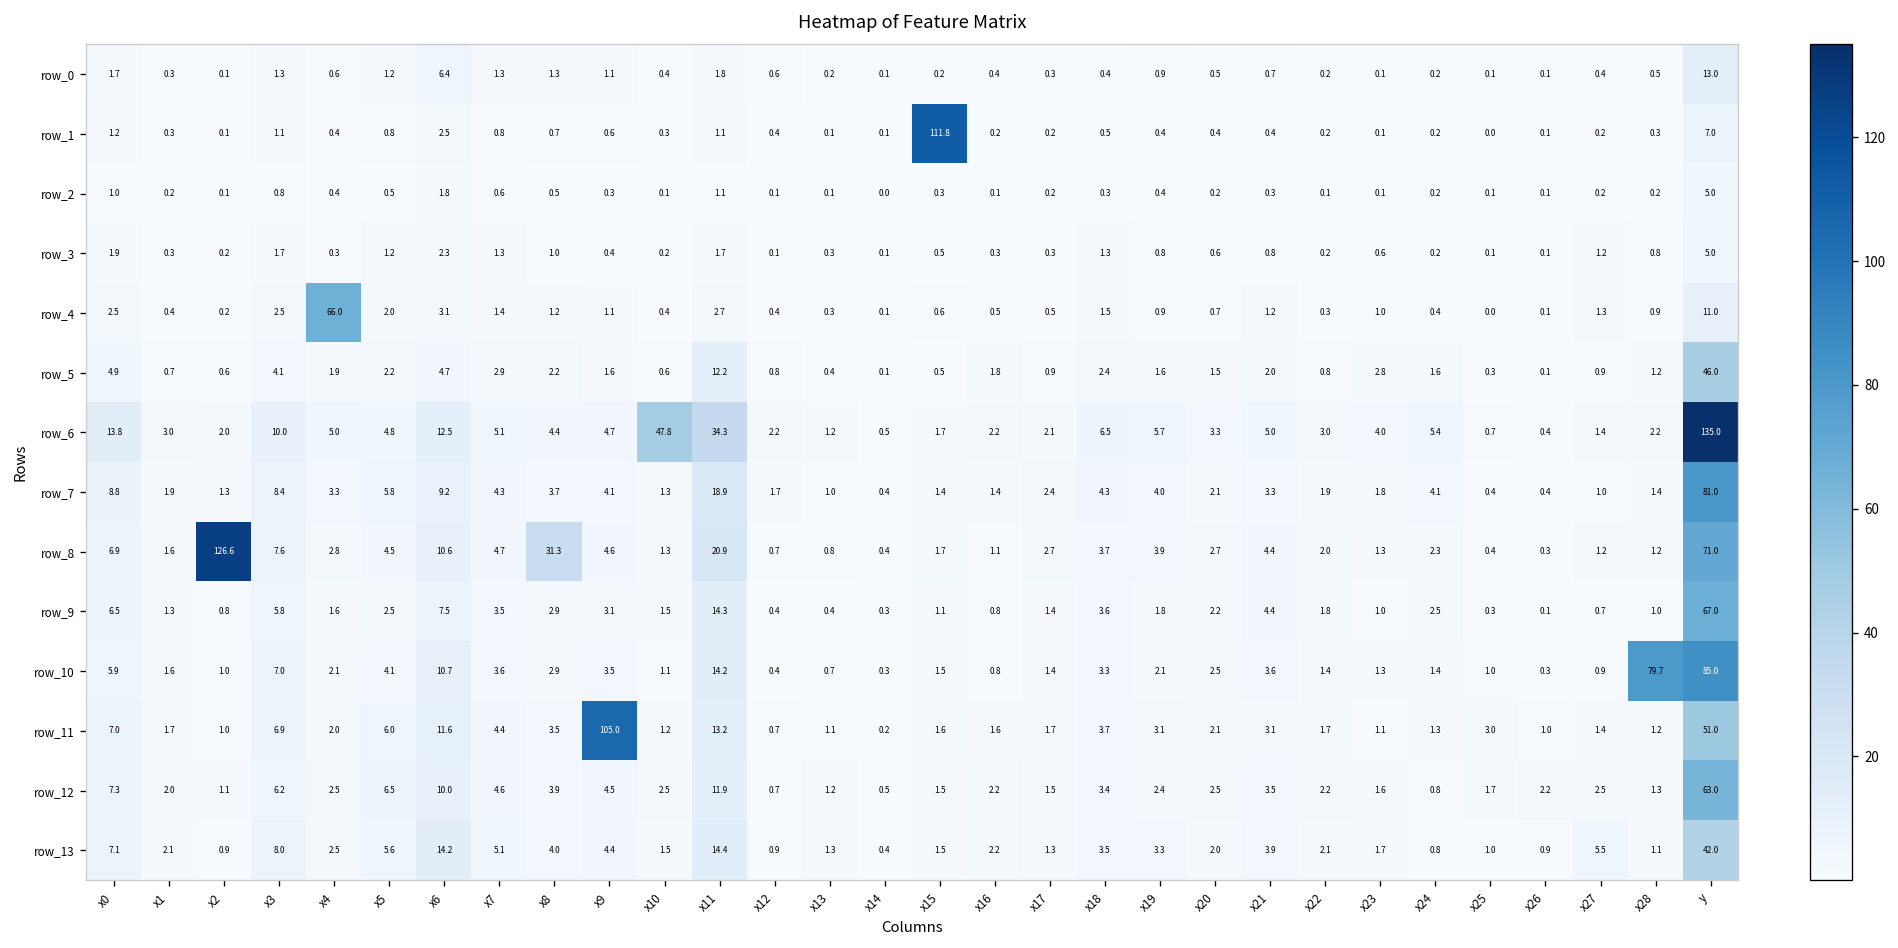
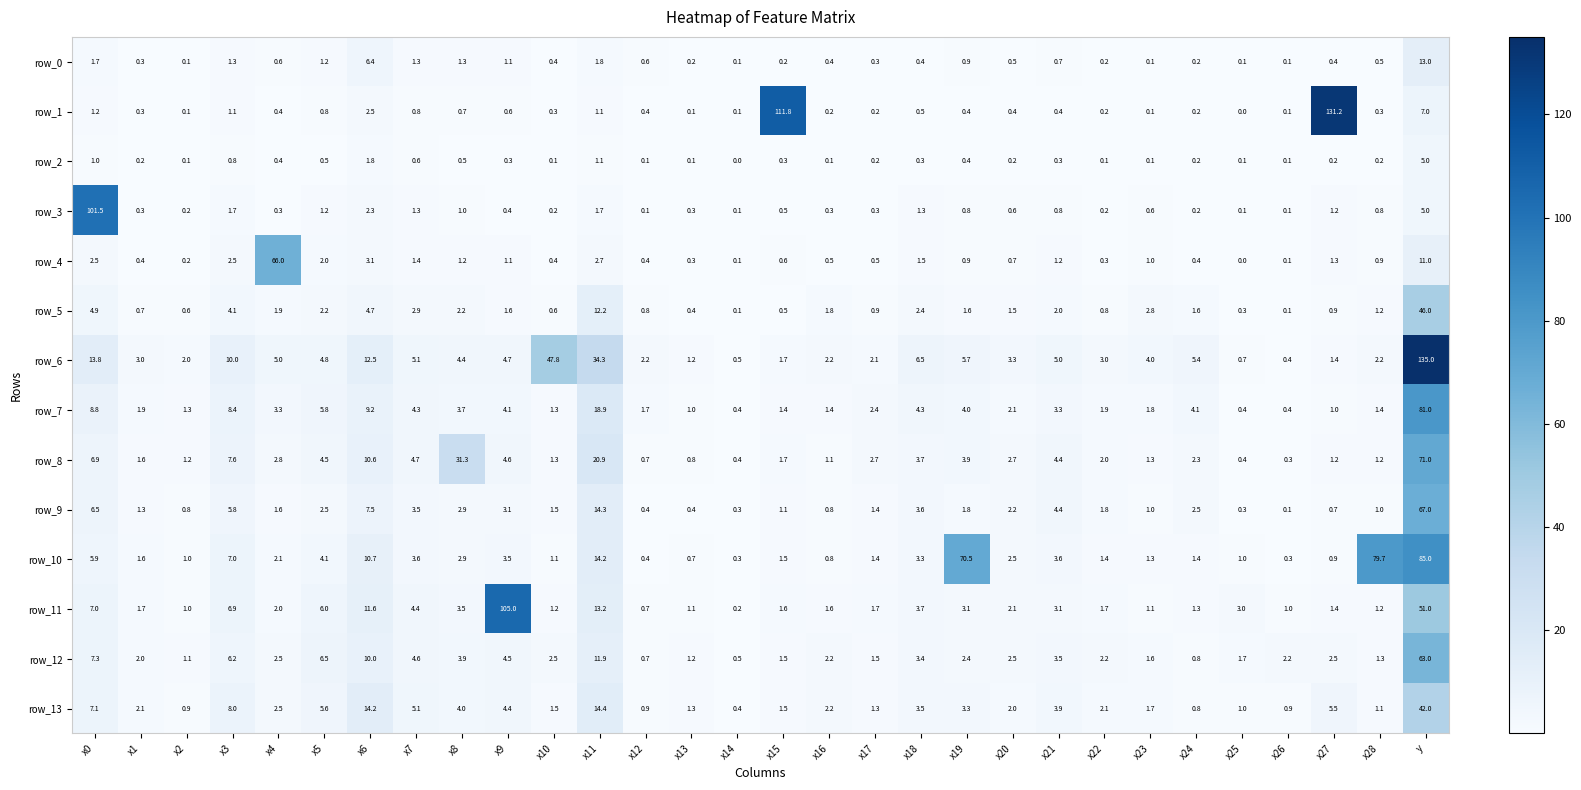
  {
    "row_1": {
      "x0": 1.2,
      "x1": 0.3,
      "x2": 0.1,
      "x3": 1.1,
      "x4": 0.4,
      "x5": 0.8,
      "x6": 2.5,
      "x7": 0.8,
      "x8": 0.7,
      "x9": 0.6,
      "x10": 0.3,
      "x11": 1.1,
      "x12": 0.4,
      "x13": 0.1,
      "x14": 0.1,
      "x15": 111.8,
      "x16": 0.2,
      "x17": 0.2,
      "x18": 0.5,
      "x19": 0.4,
      "x20": 0.4,
      "x21": 0.4,
      "x22": 0.2,
      "x23": 0.1,
      "x24": 0.2,
      "x25": 0.0,
      "x26": 0.1,
-     "x27": 0.2,
+     "x27": 131.2,
      "x28": 0.3,
      "y": 7.0
    },
    "row_3": {
-     "x0": 1.9,
+     "x0": 101.5,
      "x1": 0.3,
      "x2": 0.2,
      "x3": 1.7,
      "x4": 0.3,
      "x5": 1.2,
      "x6": 2.3,
      "x7": 1.3,
      "x8": 1.0,
      "x9": 0.4,
      "x10": 0.2,
      "x11": 1.7,
      "x12": 0.1,
      "x13": 0.3,
      "x14": 0.1,
      "x15": 0.5,
      "x16": 0.3,
      "x17": 0.3,
      "x18": 1.3,
      "x19": 0.8,
      "x20": 0.6,
      "x21": 0.8,
      "x22": 0.2,
      "x23": 0.6,
      "x24": 0.2,
      "x25": 0.1,
      "x26": 0.1,
      "x27": 1.2,
      "x28": 0.8,
      "y": 5.0
    },
    "row_8": {
      "x0": 6.9,
      "x1": 1.6,
-     "x2": 126.6,
+     "x2": 1.2,
      "x3": 7.6,
      "x4": 2.8,
      "x5": 4.5,
      "x6": 10.6,
      "x7": 4.7,
      "x8": 31.3,
      "x9": 4.6,
      "x10": 1.3,
      "x11": 20.9,
      "x12": 0.7,
      "x13": 0.8,
      "x14": 0.4,
      "x15": 1.7,
      "x16": 1.1,
      "x17": 2.7,
      "x18": 3.7,
      "x19": 3.9,
      "x20": 2.7,
      "x21": 4.4,
      "x22": 2.0,
      "x23": 1.3,
      "x24": 2.3,
      "x25": 0.4,
      "x26": 0.3,
      "x27": 1.2,
      "x28": 1.2,
      "y": 71.0
    },
    "row_10": {
      "x0": 5.9,
      "x1": 1.6,
      "x2": 1.0,
      "x3": 7.0,
      "x4": 2.1,
      "x5": 4.1,
      "x6": 10.7,
      "x7": 3.6,
      "x8": 2.9,
      "x9": 3.5,
      "x10": 1.1,
      "x11": 14.2,
      "x12": 0.4,
      "x13": 0.7,
      "x14": 0.3,
      "x15": 1.5,
      "x16": 0.8,
      "x17": 1.4,
      "x18": 3.3,
-     "x19": 2.1,
+     "x19": 70.5,
      "x20": 2.5,
      "x21": 3.6,
      "x22": 1.4,
      "x23": 1.3,
      "x24": 1.4,
      "x25": 1.0,
      "x26": 0.3,
      "x27": 0.9,
      "x28": 79.7,
      "y": 85.0
    }
  }
